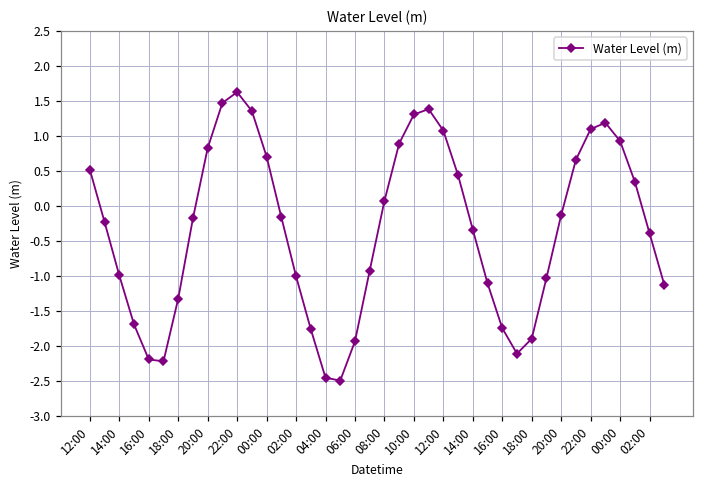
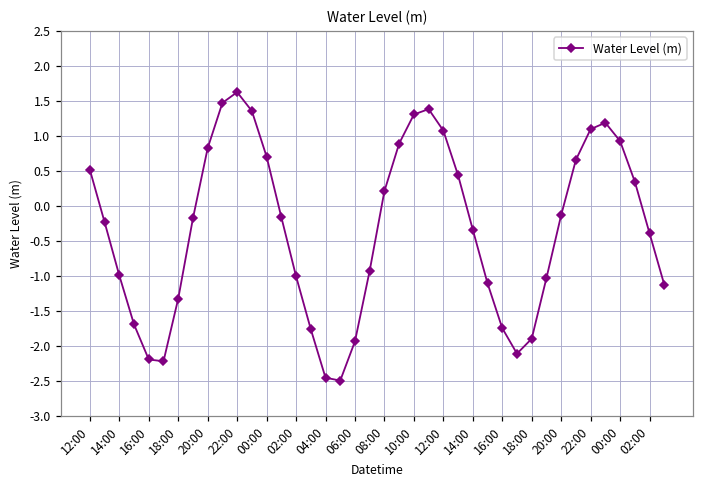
  {
    "04:00": -2.5,
    "06:00": -1.9,
-   "08:00": 0.1,
+   "08:00": 0.2,
    "10:00": 1.3
  }
